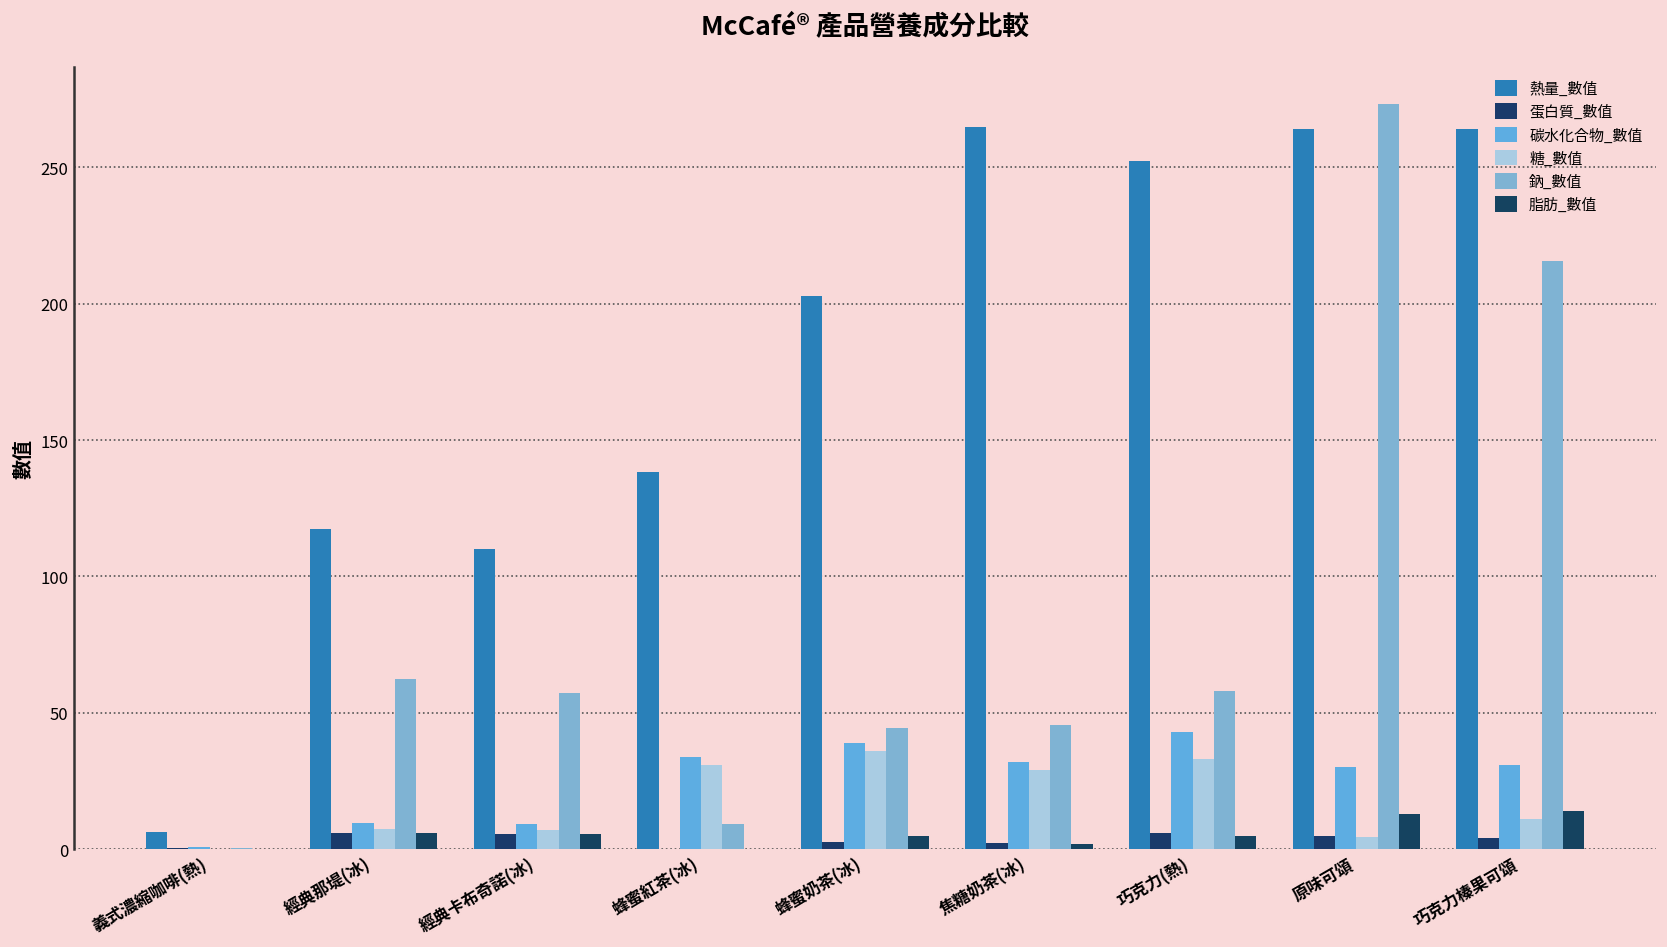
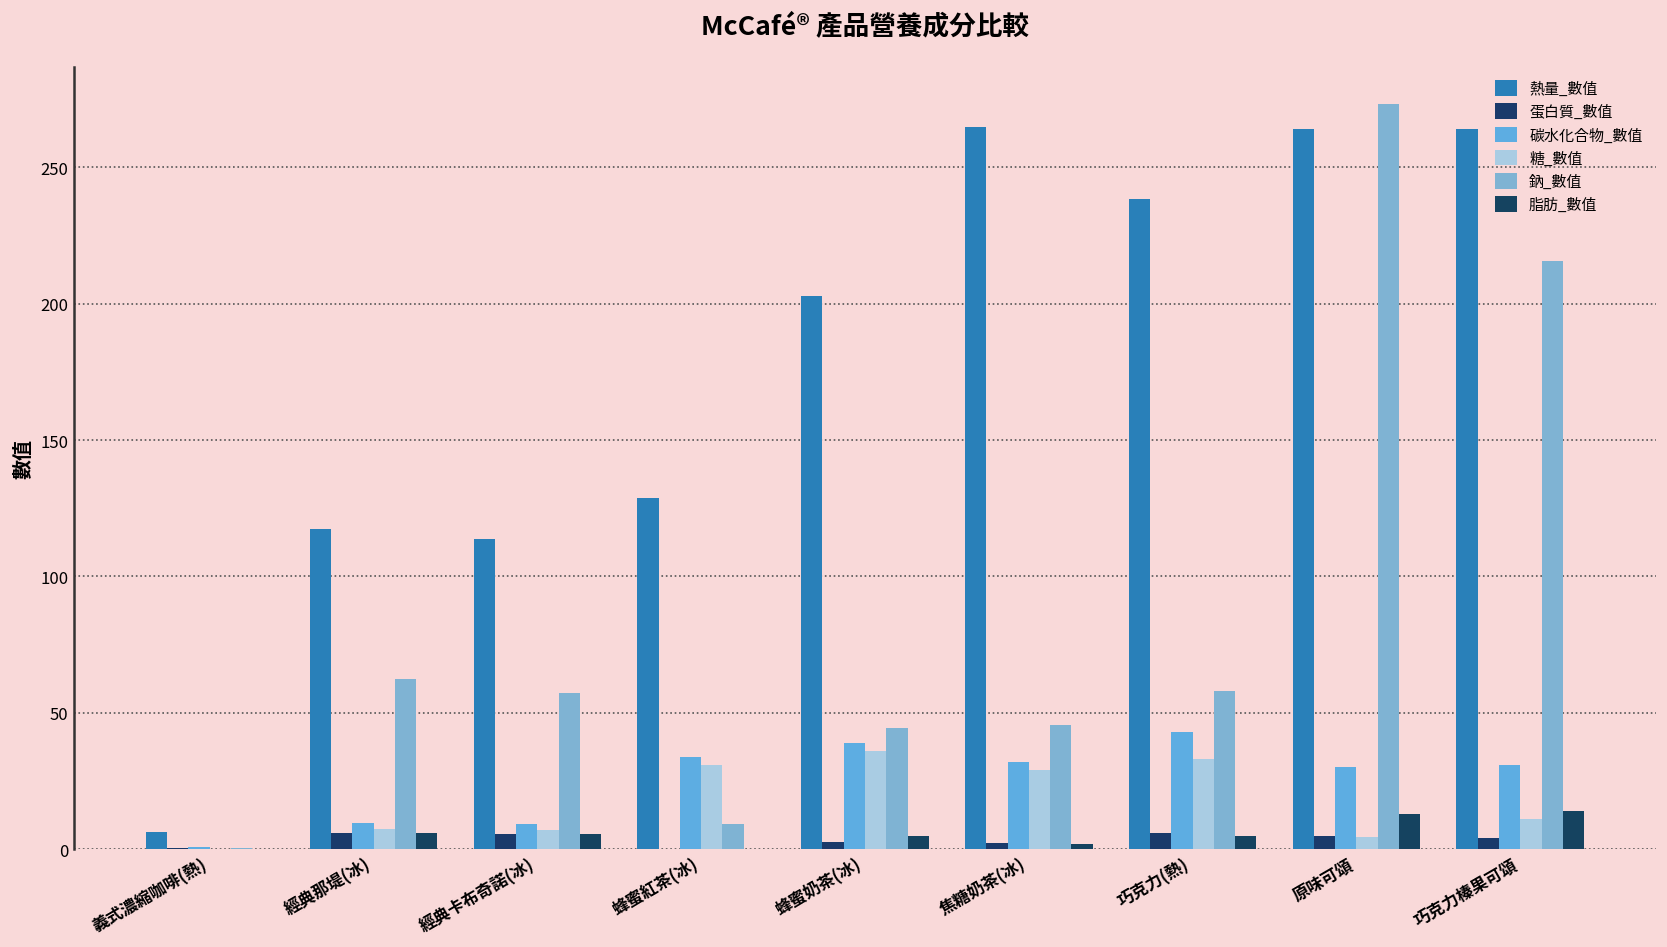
  {
    "熱量_數值": {
      "義式濃縮咖啡(熱)": 6,
      "經典那堤(冰)": 117,
-     "經典卡布奇諾(冰)": 110,
-     "蜂蜜紅茶(冰)": 138,
+     "經典卡布奇諾(冰)": 114,
+     "蜂蜜紅茶(冰)": 129,
      "蜂蜜奶茶(冰)": 203,
      "焦糖奶茶(冰)": 265,
-     "巧克力(熱)": 252,
+     "巧克力(熱)": 238,
      "原味可頌": 264,
      "巧克力榛果可頌": 264
    }
  }
